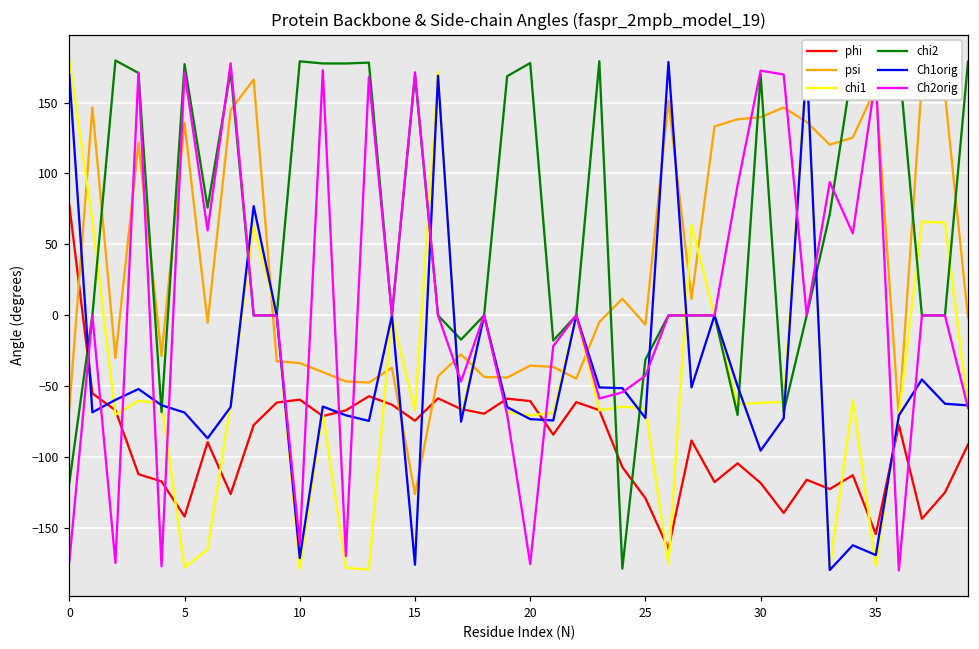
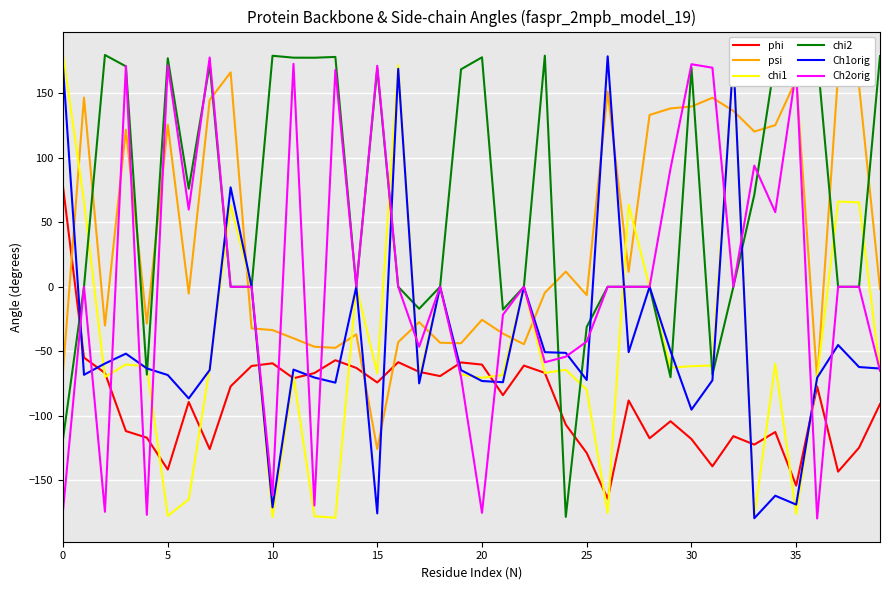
  {
    "phi": {
      "0": 77,
      "5": -142,
      "10": -59,
      "15": -74,
      "20": -60,
      "25": -129,
      "30": -118,
      "35": -154
    },
    "psi": {
      "0": -65,
-     "5": 136,
+     "5": 126,
      "10": -34,
      "15": -126,
-     "20": -35,
+     "20": -26,
      "25": -6,
      "30": 140
    },
    "chi1": {
      "0": 180,
      "5": -177,
      "10": -179,
      "15": -67,
      "20": -71,
-     "25": -66,
+     "25": -80,
      "30": -62,
      "35": -176
    },
    "chi2": {
      "0": -118,
      "5": 177,
      "10": 179,
      "15": 169,
      "20": 178,
      "25": -31,
      "30": 170
    },
    "Ch1orig": {
      "0": 170,
      "5": -68,
      "10": -171,
      "15": -176,
      "20": -73,
      "25": -72,
      "30": -95,
      "35": -169
    },
    "Ch2orig": {
      "0": -173,
      "5": 172,
      "10": -161,
      "15": 171,
      "20": -175,
      "25": -42,
      "30": 172
    }
  }
